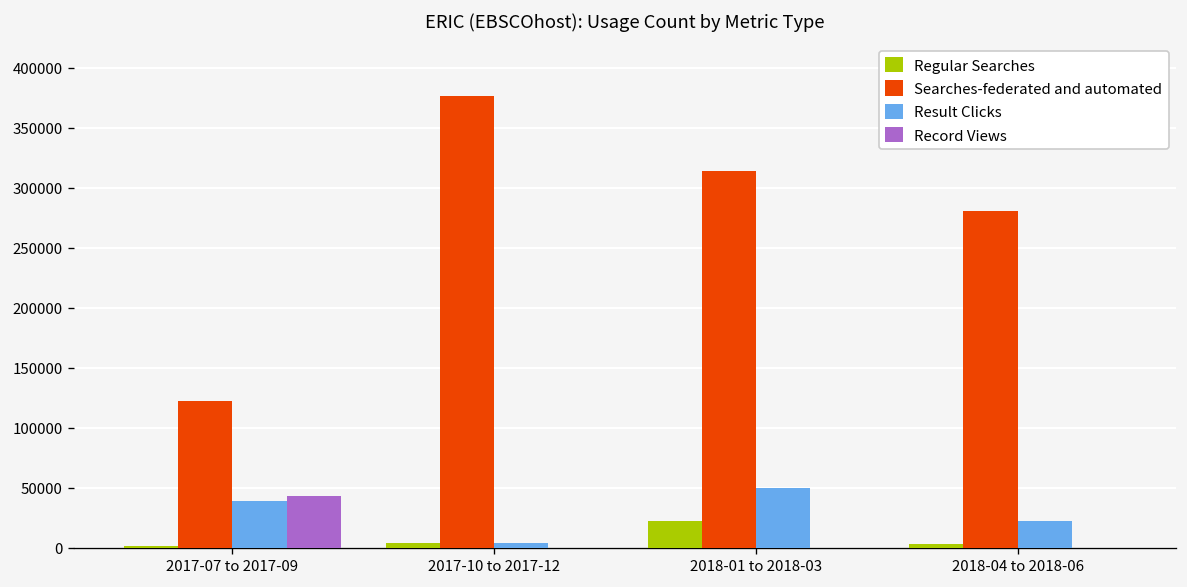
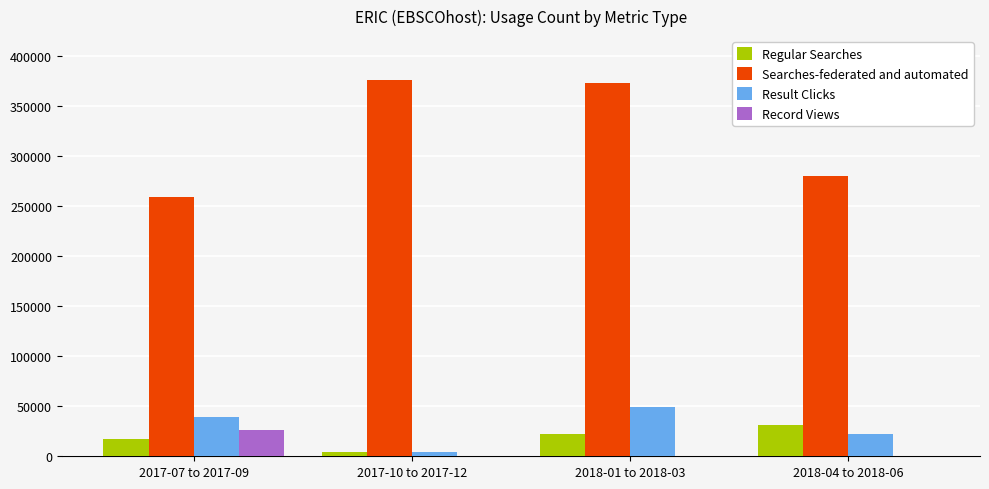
  {
    "Regular Searches": {
-     "2017-07 to 2017-09": 2000,
+     "2017-07 to 2017-09": 17000,
      "2017-10 to 2017-12": 4000,
      "2018-01 to 2018-03": 22000,
-     "2018-04 to 2018-06": 3000
+     "2018-04 to 2018-06": 31000
    },
    "Searches-federated and automated": {
-     "2017-07 to 2017-09": 122000,
+     "2017-07 to 2017-09": 259000,
      "2017-10 to 2017-12": 376000,
-     "2018-01 to 2018-03": 314000,
+     "2018-01 to 2018-03": 374000,
      "2018-04 to 2018-06": 280000
    },
    "Result Clicks": {
      "2017-07 to 2017-09": 39000,
      "2017-10 to 2017-12": 4000,
      "2018-01 to 2018-03": 50000,
      "2018-04 to 2018-06": 22000
    },
    "Record Views": {
-     "2017-07 to 2017-09": 43000,
+     "2017-07 to 2017-09": 26000,
      "2017-10 to 2017-12": 0,
      "2018-01 to 2018-03": 0,
      "2018-04 to 2018-06": 0
    }
  }
